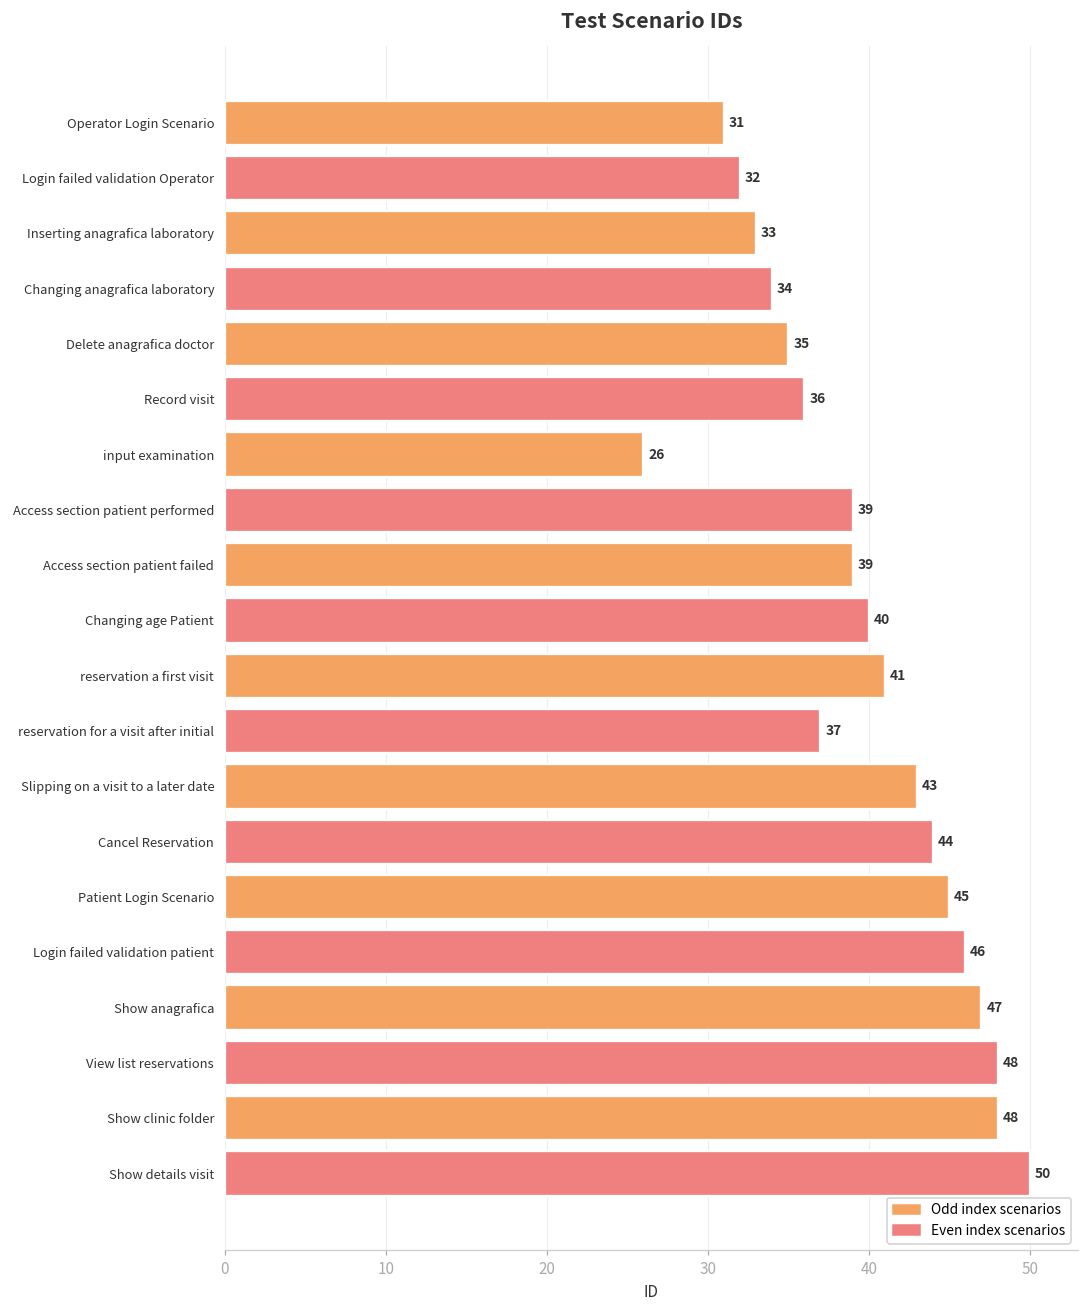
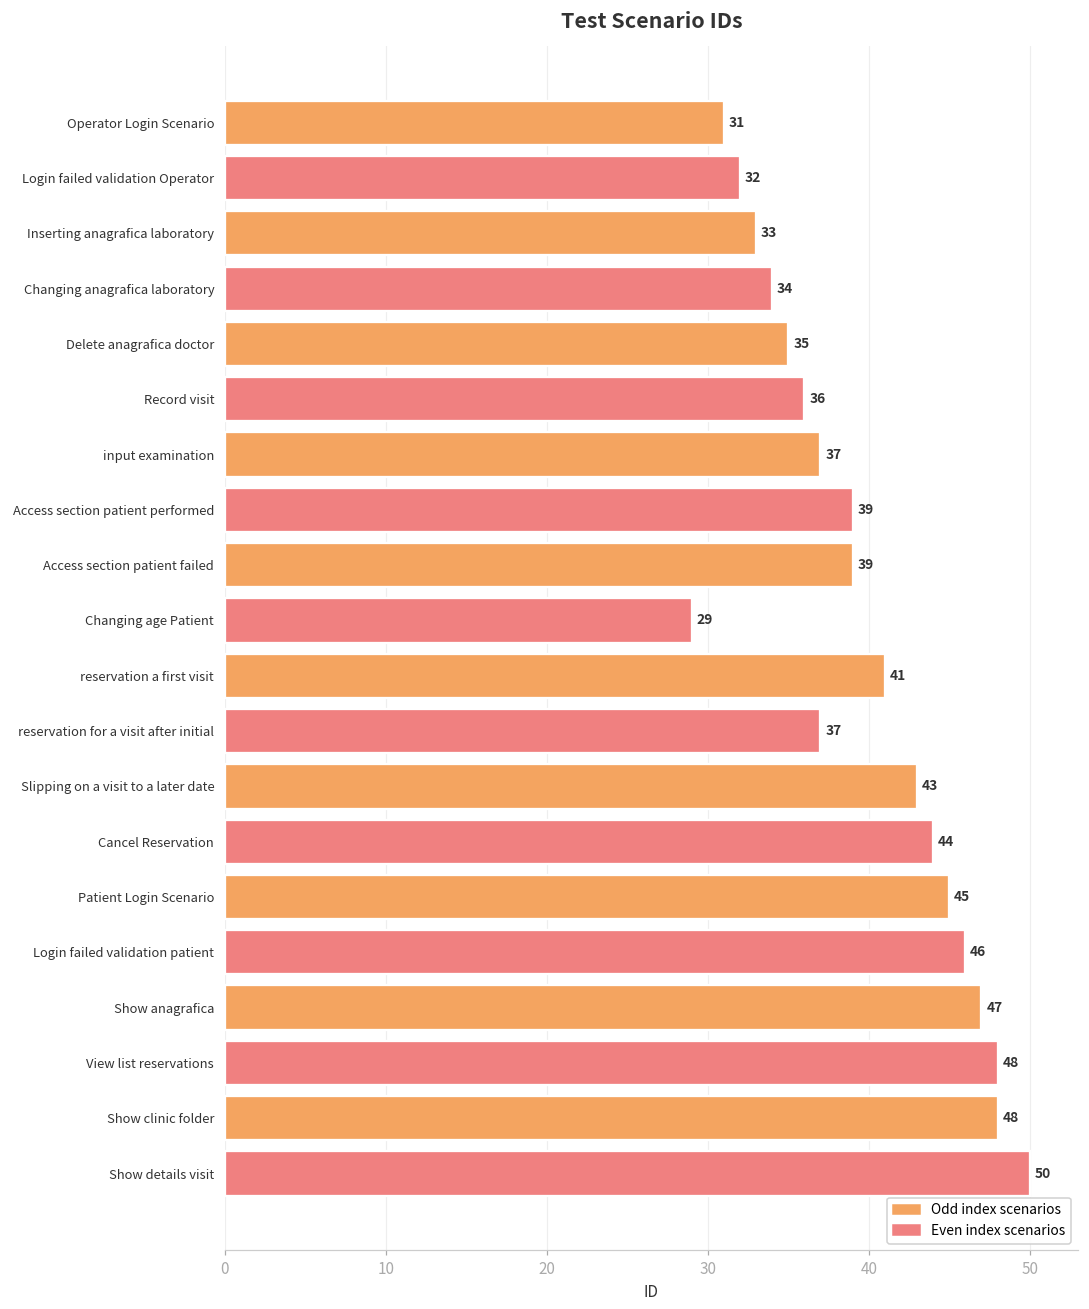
  {
    "Operator Login Scenario": 31,
    "Login failed validation Operator": 32,
    "Inserting anagrafica laboratory": 33,
    "Changing anagrafica laboratory": 34,
    "Delete anagrafica doctor": 35,
    "Record visit": 36,
-   "input examination": 26,
+   "input examination": 37,
    "Access section patient performed": 39,
    "Access section patient failed": 39,
-   "Changing age Patient": 40,
+   "Changing age Patient": 29,
    "reservation a first visit": 41,
    "reservation for a visit after initial": 37,
    "Slipping on a visit to a later date": 43,
    "Cancel Reservation": 44,
    "Patient Login Scenario": 45,
    "Login failed validation patient": 46,
    "Show anagrafica": 47,
    "View list reservations": 48,
    "Show clinic folder": 48,
    "Show details visit": 50
  }
